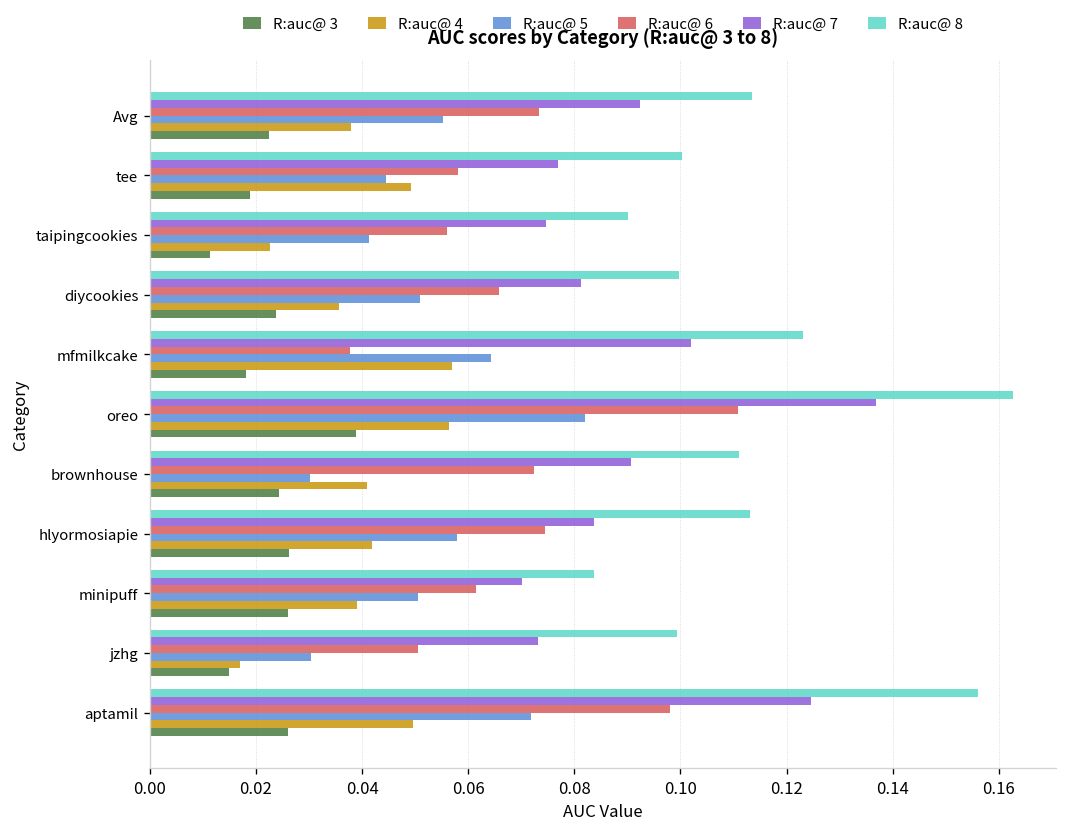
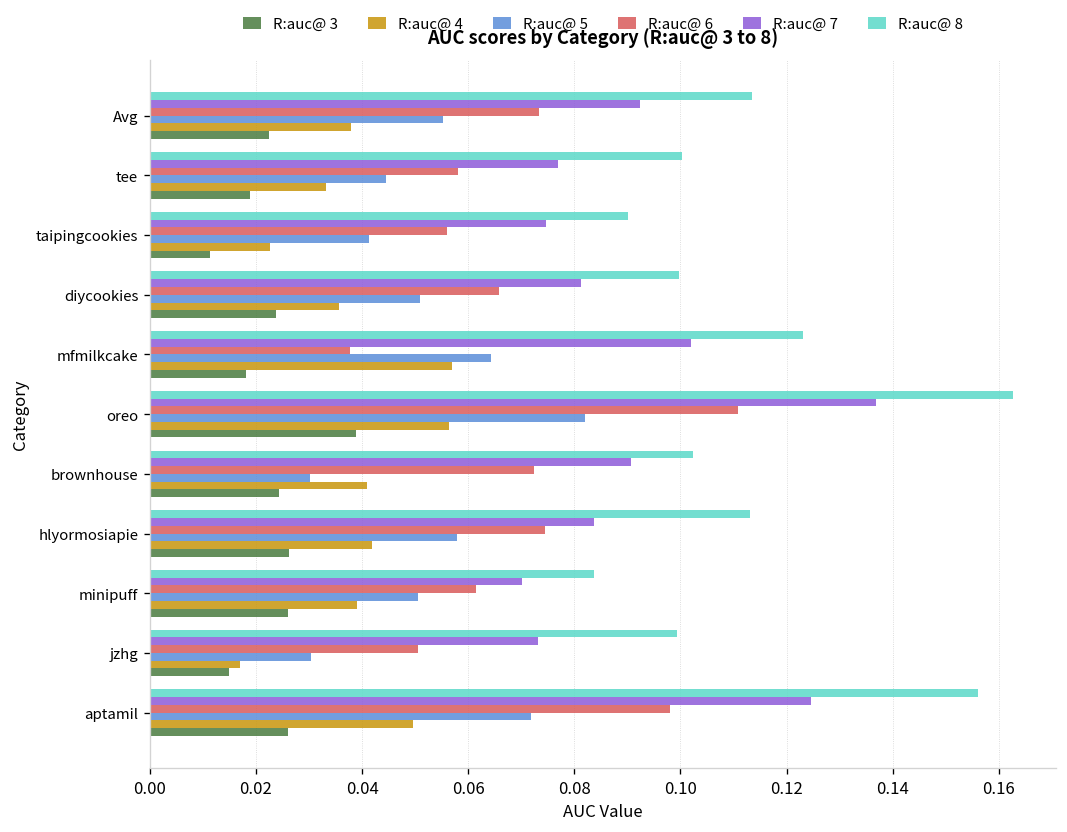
  {
    "R:auc@ 3": {
      "Avg": 0.022,
      "tee": 0.019,
      "taipingcookies": 0.011,
      "diycookies": 0.024,
      "mfmilkcake": 0.018,
      "oreo": 0.039,
      "brownhouse": 0.024,
      "hlyormosiapie": 0.026,
      "minipuff": 0.026,
      "jzhg": 0.015,
      "aptamil": 0.026
    },
    "R:auc@ 4": {
      "Avg": 0.038,
-     "tee": 0.049,
+     "tee": 0.033,
      "taipingcookies": 0.023,
      "diycookies": 0.036,
      "mfmilkcake": 0.057,
      "oreo": 0.056,
      "brownhouse": 0.041,
      "hlyormosiapie": 0.042,
      "minipuff": 0.039,
      "jzhg": 0.017,
      "aptamil": 0.050
    },
    "R:auc@ 5": {
      "Avg": 0.055,
      "tee": 0.045,
      "taipingcookies": 0.041,
      "diycookies": 0.051,
      "mfmilkcake": 0.064,
      "oreo": 0.082,
      "brownhouse": 0.030,
      "hlyormosiapie": 0.058,
      "minipuff": 0.051,
      "jzhg": 0.030,
      "aptamil": 0.072
    },
    "R:auc@ 6": {
      "Avg": 0.073,
      "tee": 0.058,
      "taipingcookies": 0.056,
      "diycookies": 0.066,
      "mfmilkcake": 0.038,
      "oreo": 0.111,
      "brownhouse": 0.072,
      "hlyormosiapie": 0.074,
      "minipuff": 0.061,
      "jzhg": 0.050,
      "aptamil": 0.098
    },
    "R:auc@ 7": {
      "Avg": 0.092,
      "tee": 0.077,
      "taipingcookies": 0.075,
      "diycookies": 0.081,
      "mfmilkcake": 0.102,
      "oreo": 0.137,
      "brownhouse": 0.091,
      "hlyormosiapie": 0.084,
      "minipuff": 0.070,
      "jzhg": 0.073,
      "aptamil": 0.125
    },
    "R:auc@ 8": {
      "Avg": 0.113,
      "tee": 0.100,
      "taipingcookies": 0.090,
      "diycookies": 0.100,
      "mfmilkcake": 0.123,
      "oreo": 0.163,
-     "brownhouse": 0.111,
+     "brownhouse": 0.102,
      "hlyormosiapie": 0.113,
      "minipuff": 0.084,
      "jzhg": 0.099,
      "aptamil": 0.156
    }
  }
